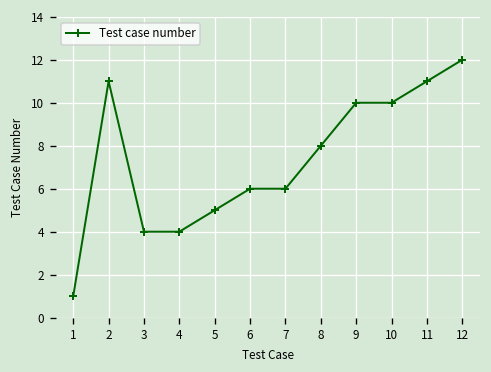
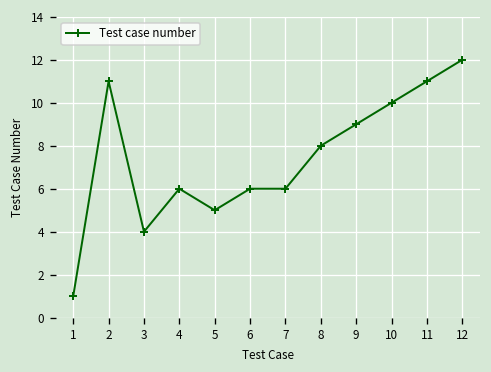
  {
    "1": 1,
    "2": 11,
    "3": 4,
-   "4": 4,
+   "4": 6,
    "5": 5,
    "6": 6,
    "7": 6,
    "8": 8,
-   "9": 10,
+   "9": 9,
    "10": 10,
    "11": 11,
    "12": 12
  }
